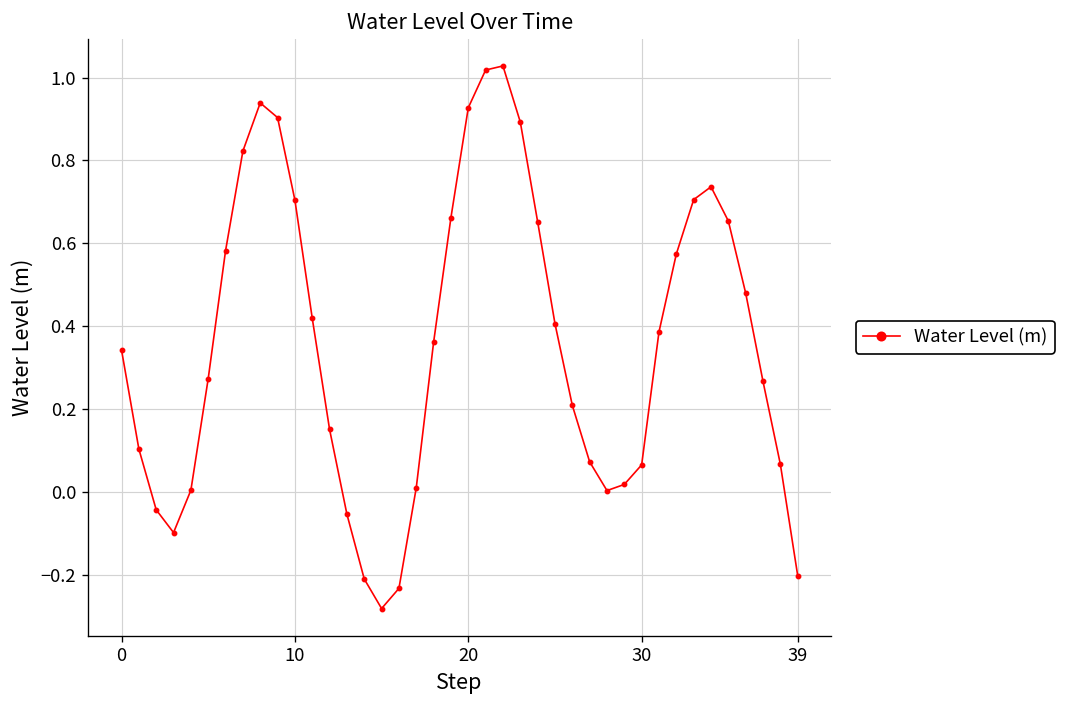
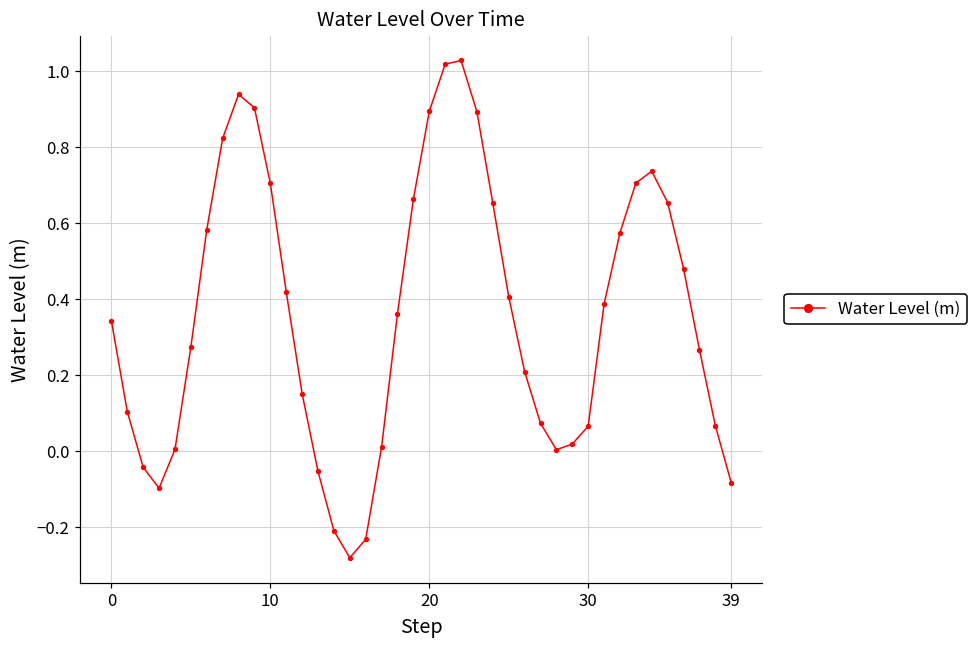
  {
    "0": 0.34,
    "10": 0.70,
-   "20": 0.93,
+   "20": 0.89,
    "30": 0.07,
-   "39": -0.20
+   "39": -0.08
  }
